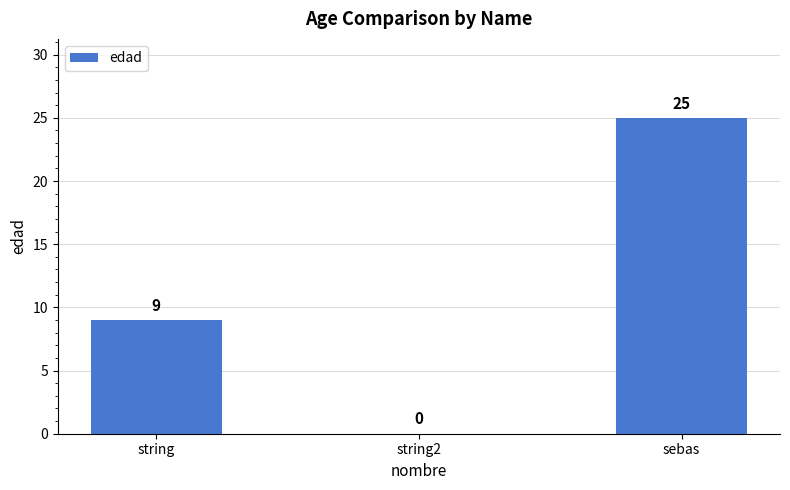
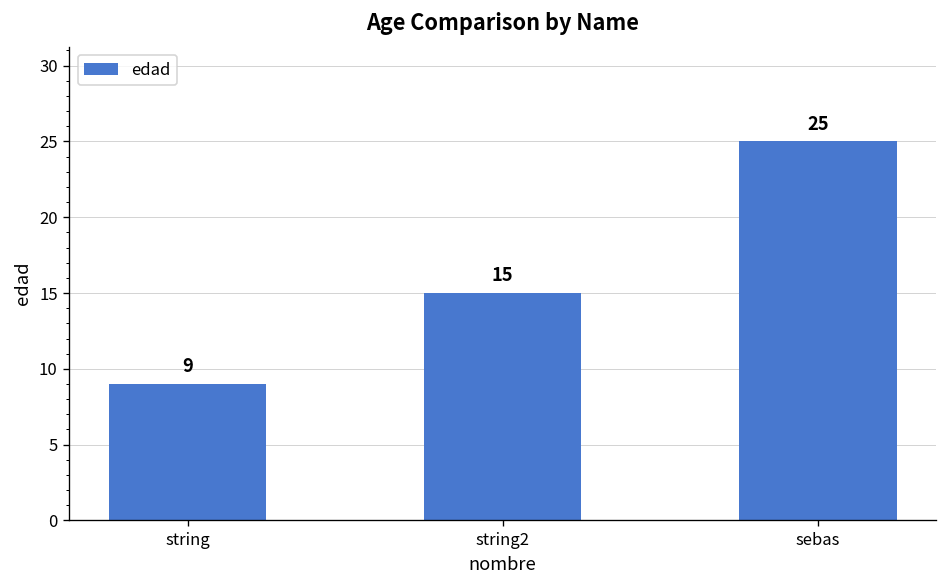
  {
    "string": 9,
-   "string2": 0,
+   "string2": 15,
    "sebas": 25
  }
